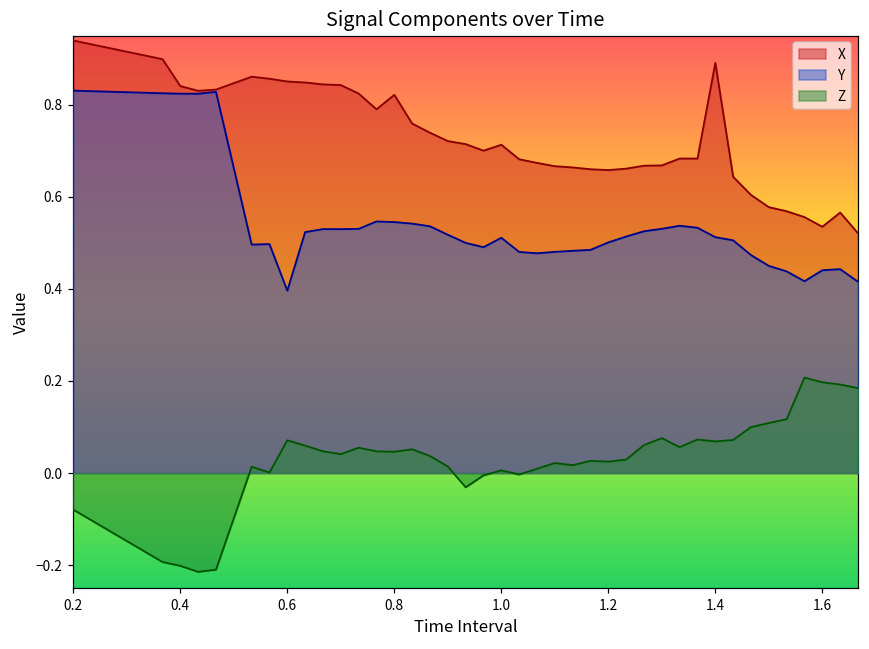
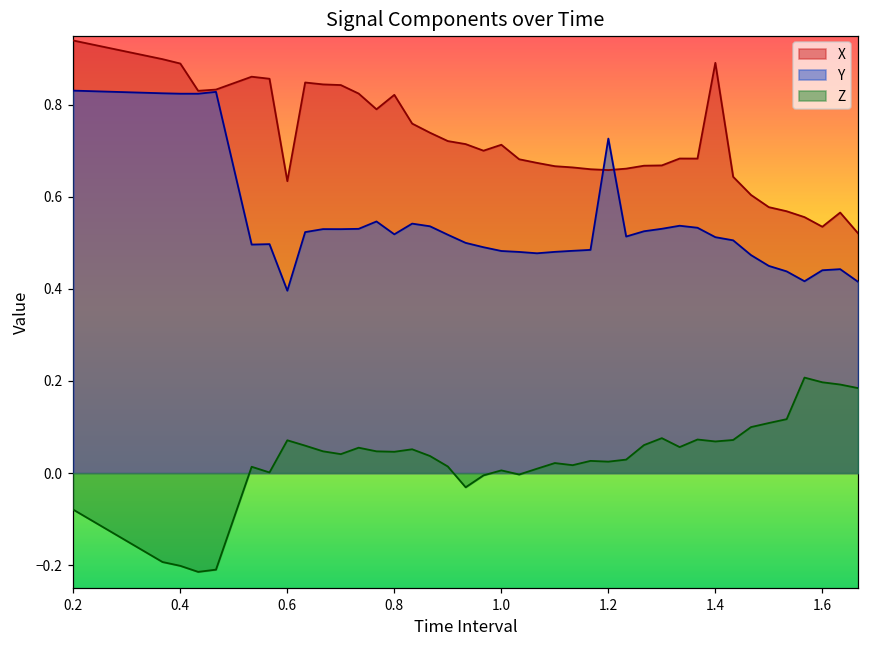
  {
    "X": {
      "0.2": 0.94,
-     "0.4": 0.84,
-     "0.6": 0.85,
+     "0.4": 0.89,
+     "0.6": 0.63,
      "0.8": 0.82,
      "1.0": 0.71,
      "1.2": 0.66,
      "1.4": 0.89,
      "1.6": 0.53
    },
    "Y": {
      "0.2": 0.83,
      "0.4": 0.82,
      "0.6": 0.40,
-     "0.8": 0.55,
-     "1.0": 0.51,
-     "1.2": 0.50,
+     "0.8": 0.52,
+     "1.0": 0.48,
+     "1.2": 0.73,
      "1.4": 0.51,
      "1.6": 0.44
    }
  }
